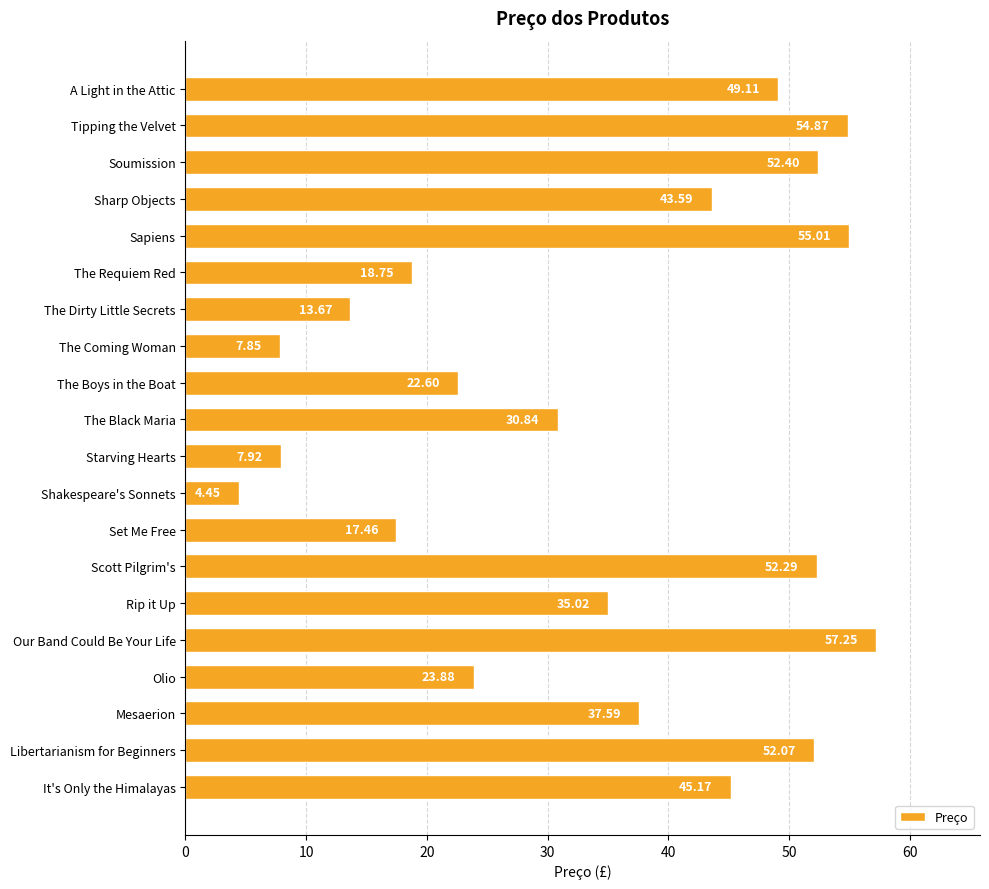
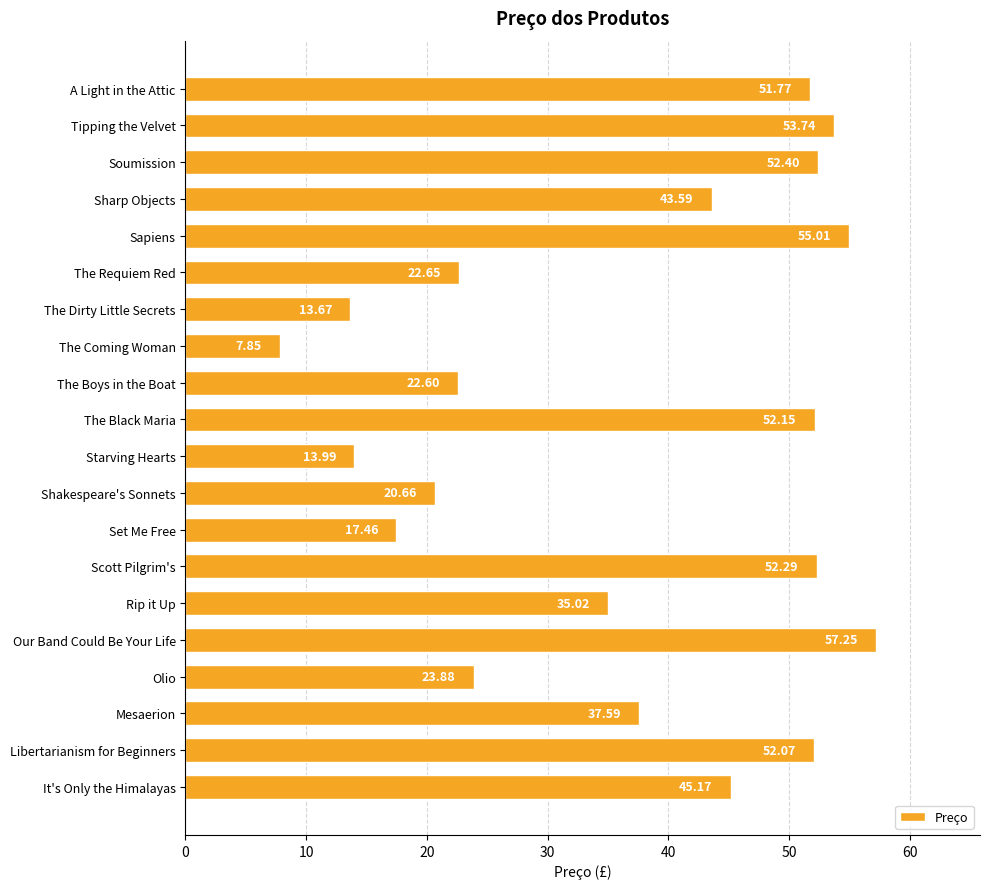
  {
-   "A Light in the Attic": 49.11,
-   "Tipping the Velvet": 54.87,
+   "A Light in the Attic": 51.77,
+   "Tipping the Velvet": 53.74,
    "Soumission": 52.40,
    "Sharp Objects": 43.59,
    "Sapiens": 55.01,
-   "The Requiem Red": 18.75,
+   "The Requiem Red": 22.65,
    "The Dirty Little Secrets": 13.67,
    "The Coming Woman": 7.85,
    "The Boys in the Boat": 22.60,
-   "The Black Maria": 30.84,
-   "Starving Hearts": 7.92,
-   "Shakespeare's Sonnets": 4.45,
+   "The Black Maria": 52.15,
+   "Starving Hearts": 13.99,
+   "Shakespeare's Sonnets": 20.66,
    "Set Me Free": 17.46,
    "Scott Pilgrim's": 52.29,
    "Rip it Up": 35.02,
    "Our Band Could Be Your Life": 57.25,
    "Olio": 23.88,
    "Mesaerion": 37.59,
    "Libertarianism for Beginners": 52.07,
    "It's Only the Himalayas": 45.17
  }
